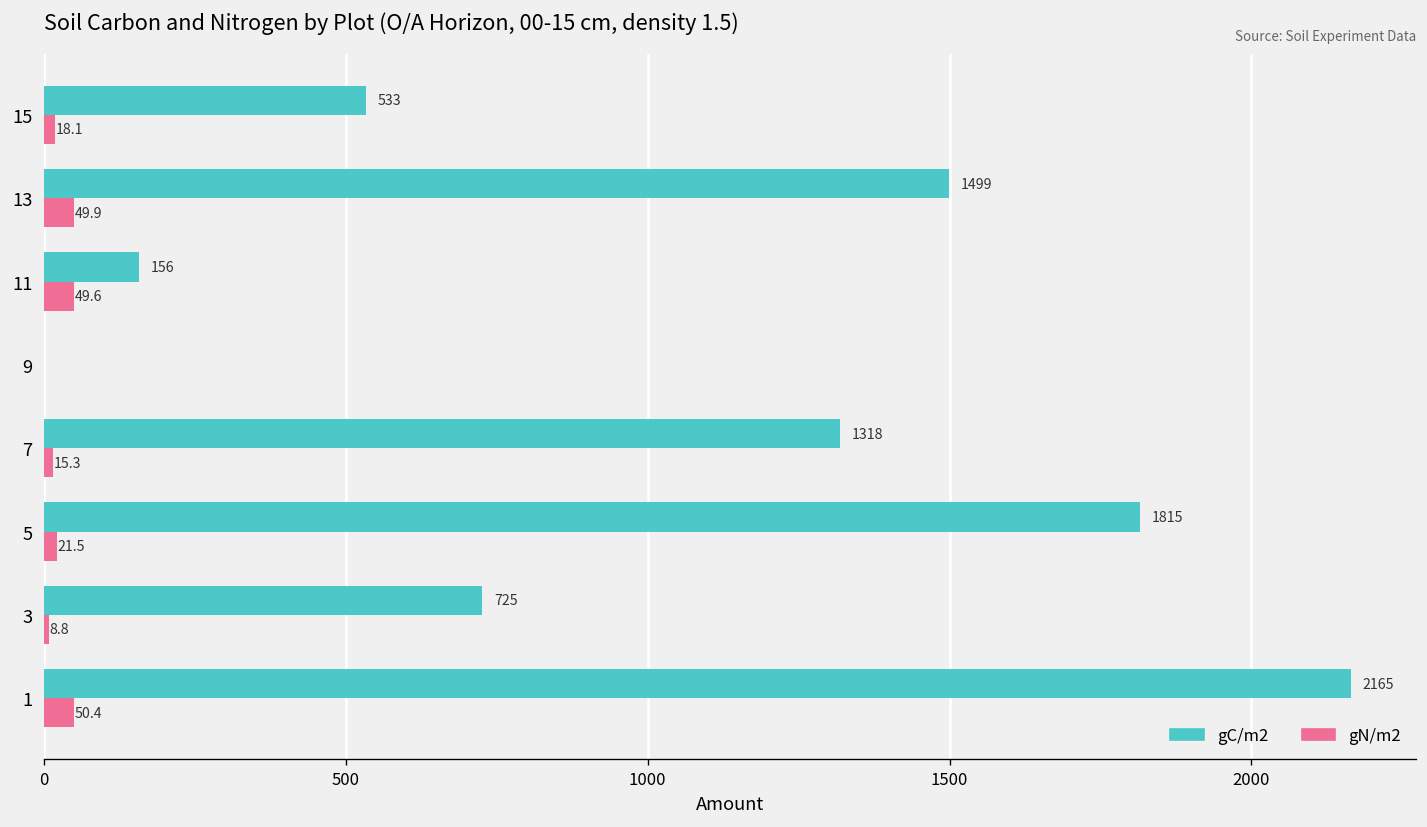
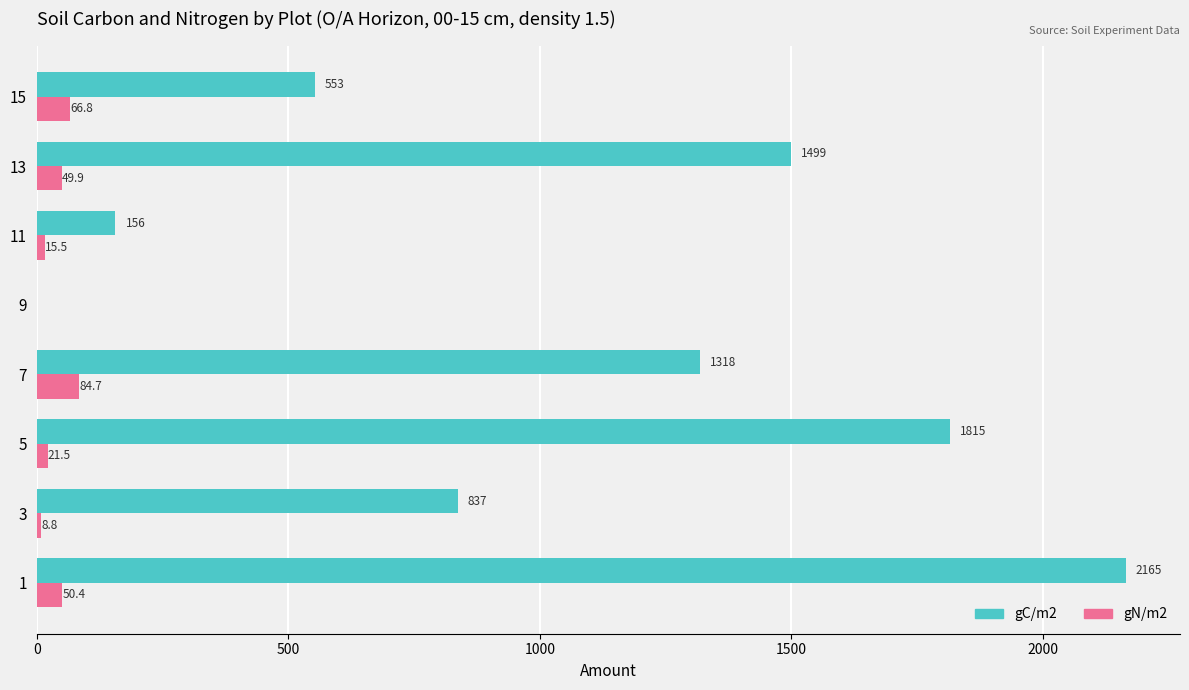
  {
    "gC/m2": {
-     "15": 533,
+     "15": 553,
      "13": 1499,
      "11": 156,
      "7": 1318,
      "5": 1815,
-     "3": 725,
+     "3": 837,
      "1": 2165
    },
    "gN/m2": {
-     "15": 18.1,
+     "15": 66.8,
      "13": 49.9,
-     "11": 49.6,
-     "7": 15.3,
+     "11": 15.5,
+     "7": 84.7,
      "5": 21.5,
      "3": 8.8,
      "1": 50.4
    }
  }
